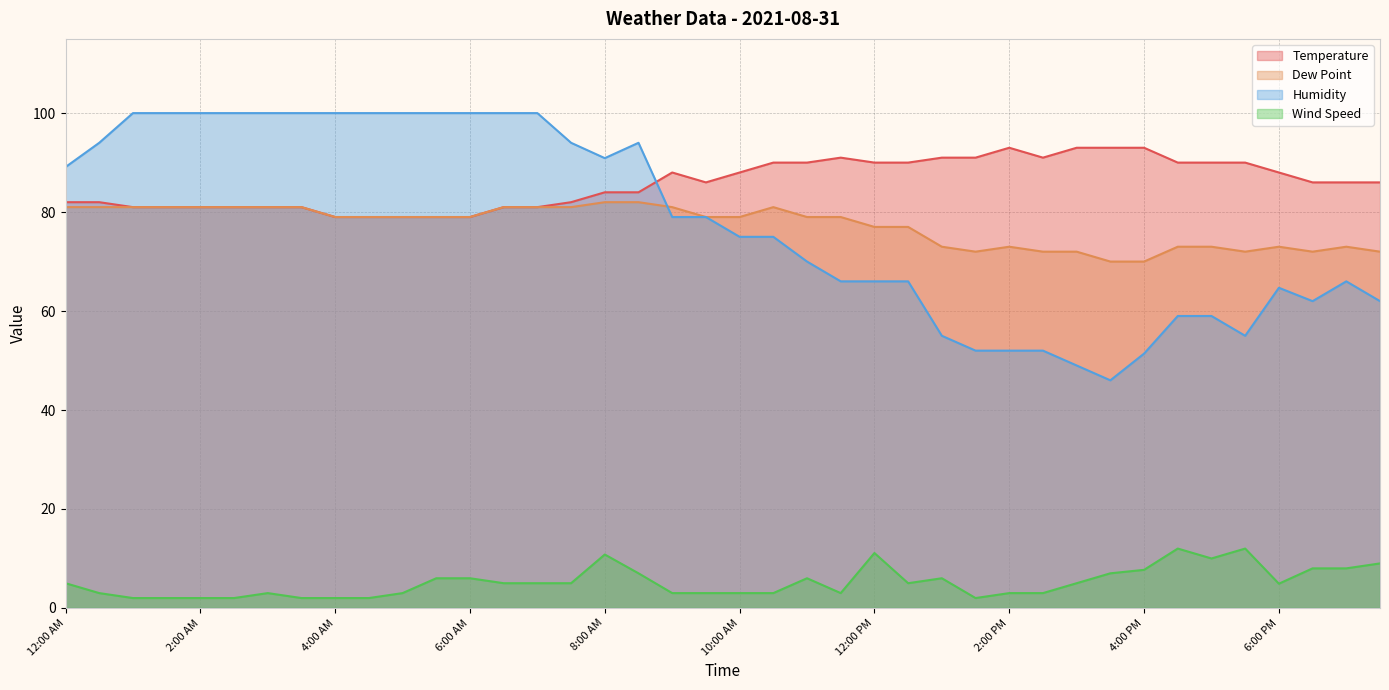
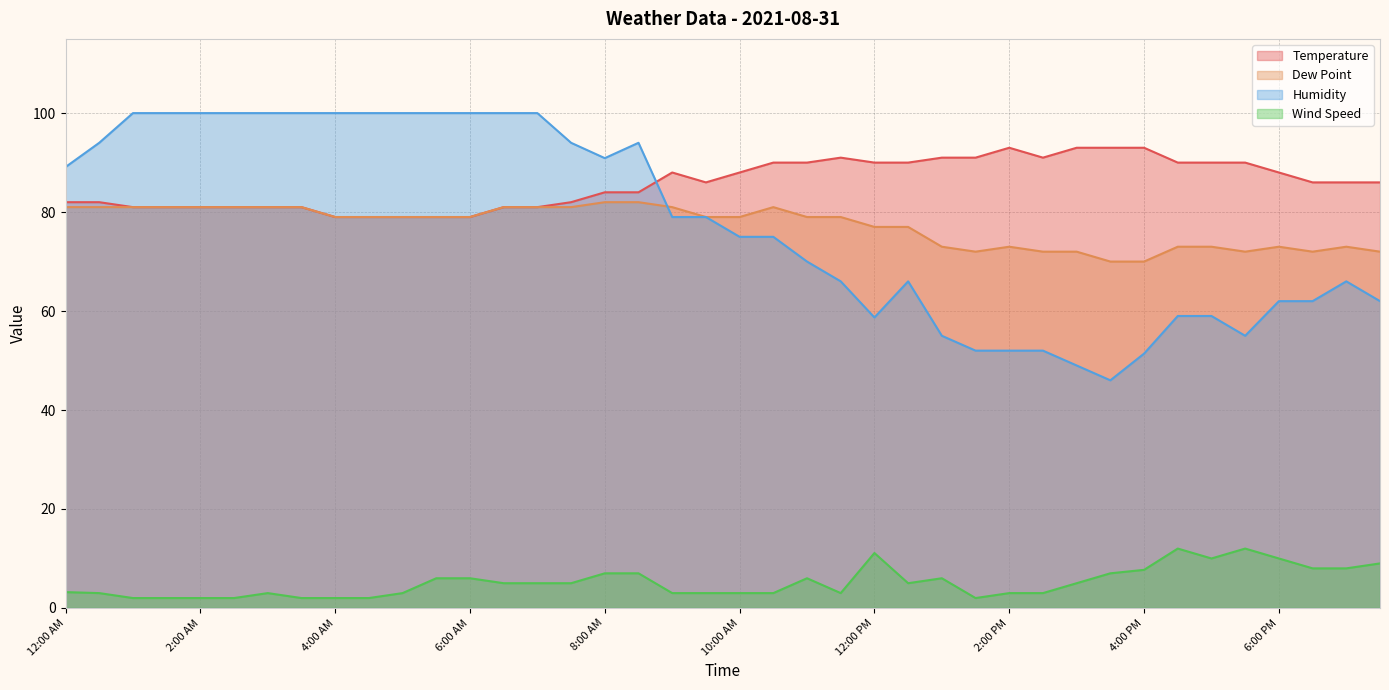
  {
    "Humidity": {
      "12:00 AM": 89,
      "2:00 AM": 100,
      "4:00 AM": 100,
      "6:00 AM": 100,
      "8:00 AM": 91,
      "10:00 AM": 75,
-     "12:00 PM": 66,
+     "12:00 PM": 59,
      "2:00 PM": 52,
      "4:00 PM": 51,
-     "6:00 PM": 65
+     "6:00 PM": 62
    },
    "Wind Speed": {
-     "12:00 AM": 5,
+     "12:00 AM": 3,
      "2:00 AM": 2,
      "4:00 AM": 2,
      "6:00 AM": 6,
-     "8:00 AM": 11,
+     "8:00 AM": 7,
      "10:00 AM": 3,
      "12:00 PM": 11,
      "2:00 PM": 3,
      "4:00 PM": 8,
-     "6:00 PM": 5
+     "6:00 PM": 10
    }
  }
